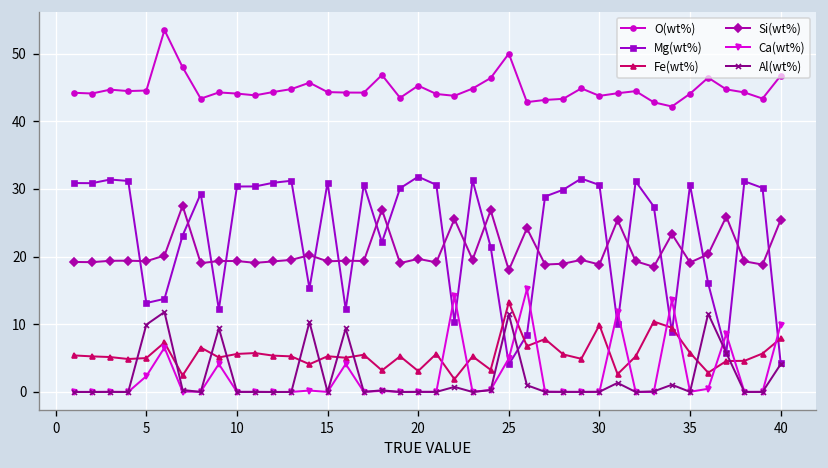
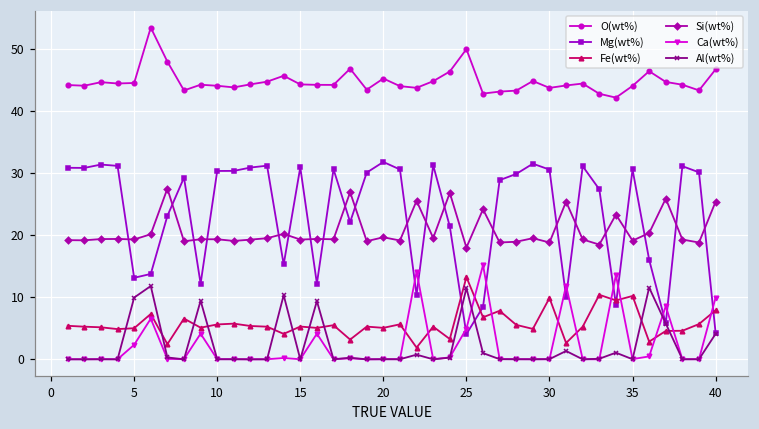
  {
    "Fe(wt%)": {
      "5": 5,
      "10": 6,
      "15": 5,
-     "20": 3,
+     "20": 5,
      "25": 13,
      "30": 10,
-     "35": 6,
+     "35": 10,
      "40": 8
    }
  }
